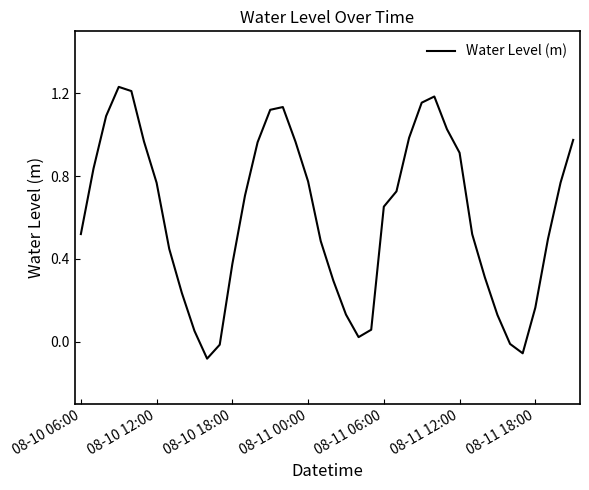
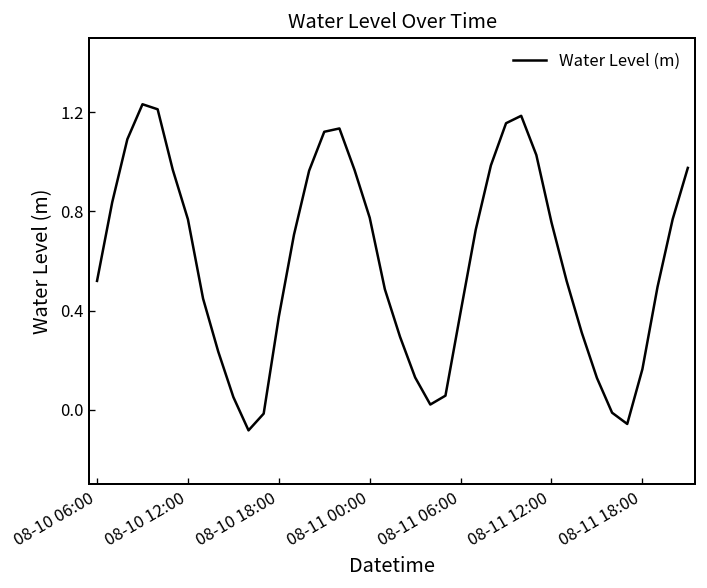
  {
    "08-10 06:00": 0.52,
    "08-10 12:00": 0.77,
    "08-10 18:00": 0.38,
    "08-11 00:00": 0.77,
-   "08-11 06:00": 0.65,
-   "08-11 12:00": 0.91,
+   "08-11 06:00": 0.39,
+   "08-11 12:00": 0.76,
    "08-11 18:00": 0.16
  }
